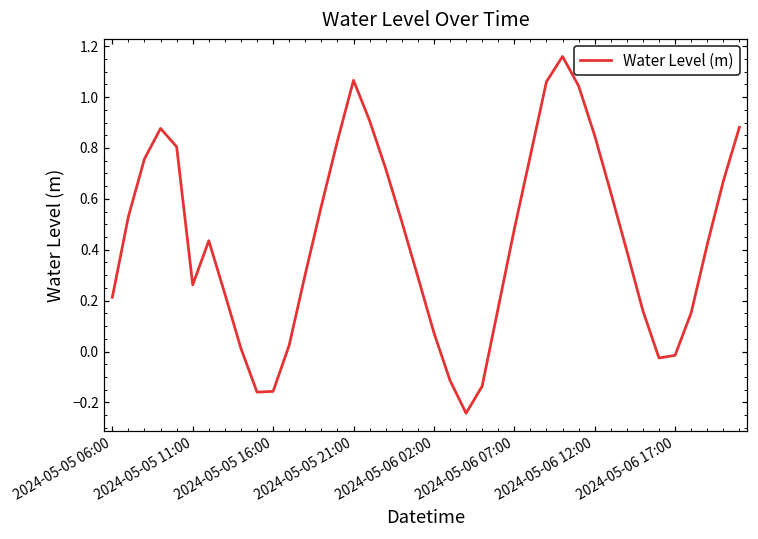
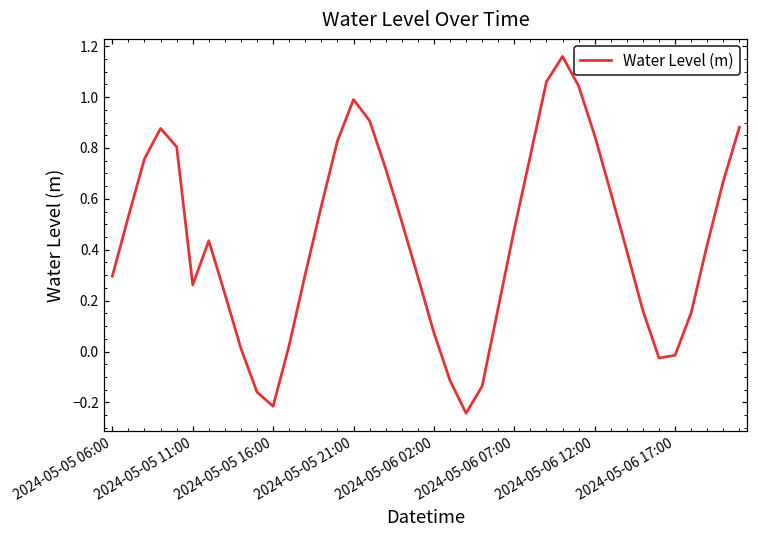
  {
-   "2024-05-05 06:00": 0.21,
+   "2024-05-05 06:00": 0.30,
    "2024-05-05 11:00": 0.26,
-   "2024-05-05 16:00": -0.16,
-   "2024-05-05 21:00": 1.07,
+   "2024-05-05 16:00": -0.22,
+   "2024-05-05 21:00": 0.99,
    "2024-05-06 02:00": 0.07,
    "2024-05-06 07:00": 0.48,
    "2024-05-06 12:00": 0.85,
    "2024-05-06 17:00": -0.01
  }
